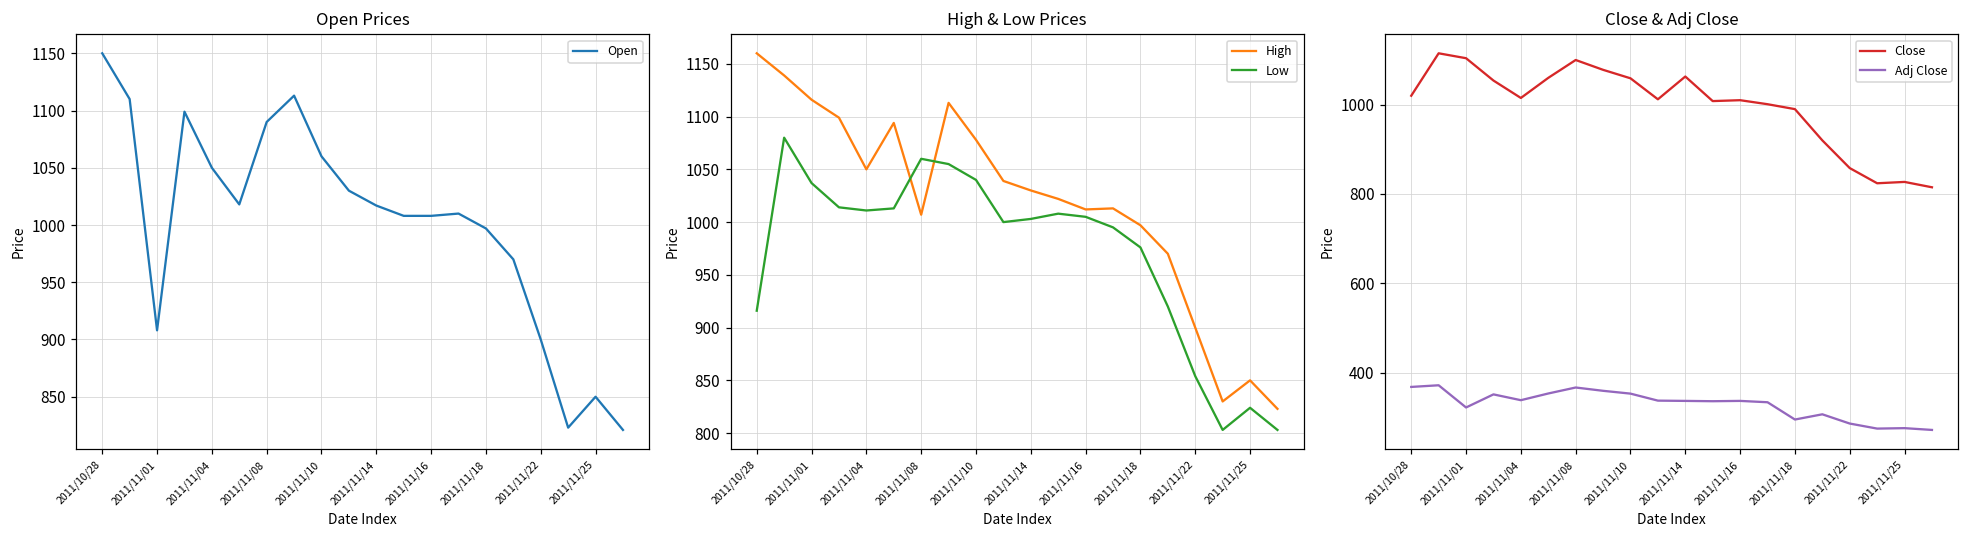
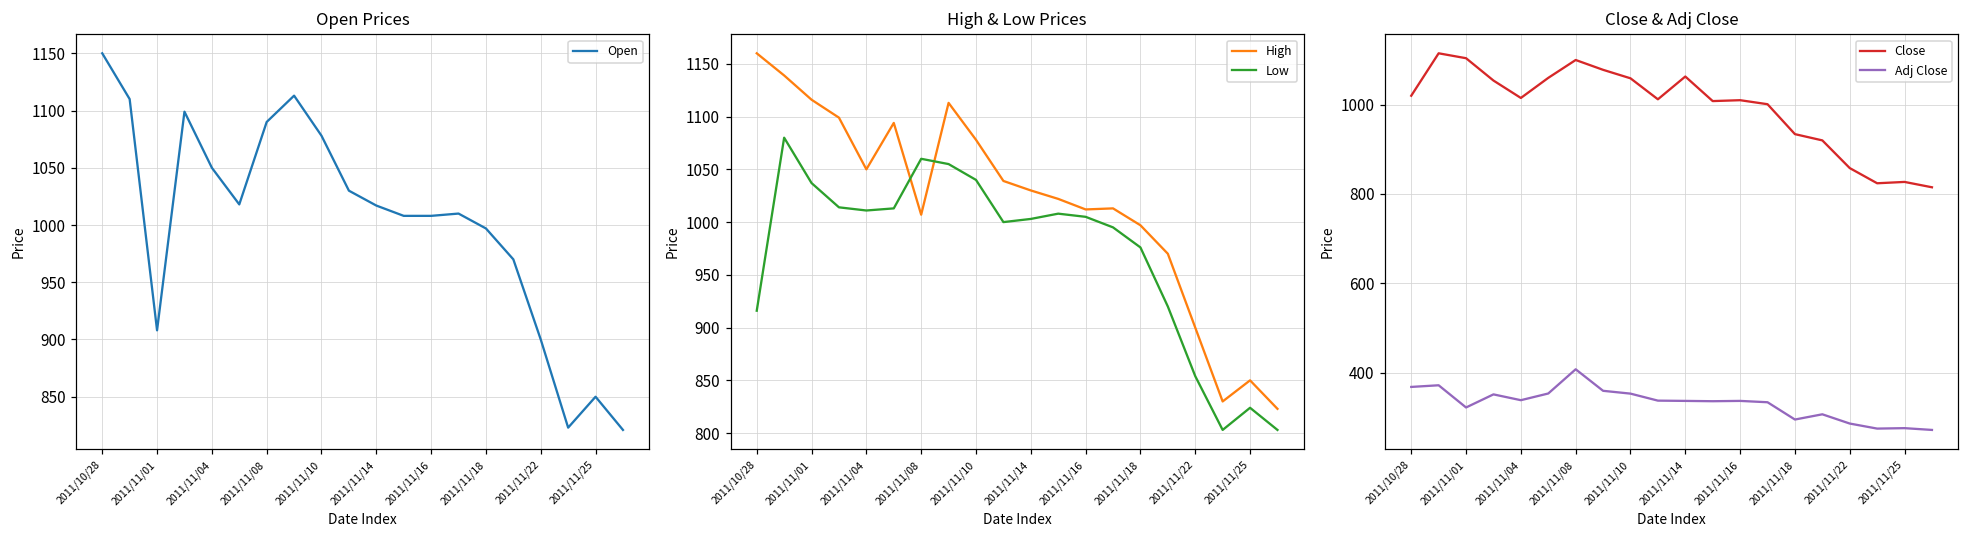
  {
    "Open Prices": {
      "2011/10/28": 1150,
      "2011/11/01": 908,
      "2011/11/04": 1050,
      "2011/11/08": 1090,
-     "2011/11/10": 1060,
+     "2011/11/10": 1078,
      "2011/11/14": 1017,
      "2011/11/16": 1008,
      "2011/11/18": 997,
      "2011/11/22": 900,
      "2011/11/25": 850
    },
    "High & Low Prices": {
      "High": {
        "2011/10/28": 1160,
        "2011/11/01": 1120,
        "2011/11/04": 1050,
        "2011/11/08": 1010,
        "2011/11/10": 1080,
        "2011/11/14": 1030,
        "2011/11/16": 1010,
        "2011/11/18": 1000,
        "2011/11/22": 900,
        "2011/11/25": 850
      },
      "Low": {
        "2011/10/28": 920,
        "2011/11/01": 1040,
        "2011/11/04": 1010,
        "2011/11/08": 1060,
        "2011/11/10": 1040,
        "2011/11/14": 1000,
        "2011/11/16": 1010,
        "2011/11/18": 980,
        "2011/11/22": 850,
        "2011/11/25": 820
      }
    },
    "Close & Adj Close": {
      "Close": {
        "2011/10/28": 1020,
        "2011/11/01": 1100,
        "2011/11/04": 1020,
        "2011/11/08": 1100,
        "2011/11/10": 1060,
        "2011/11/14": 1060,
        "2011/11/16": 1010,
-       "2011/11/18": 990,
+       "2011/11/18": 930,
        "2011/11/22": 860,
        "2011/11/25": 830
      },
      "Adj Close": {
        "2011/10/28": 370,
        "2011/11/01": 320,
        "2011/11/04": 340,
-       "2011/11/08": 370,
+       "2011/11/08": 410,
        "2011/11/10": 350,
        "2011/11/14": 340,
        "2011/11/16": 340,
        "2011/11/18": 300,
        "2011/11/22": 290,
        "2011/11/25": 280
      }
    }
  }
